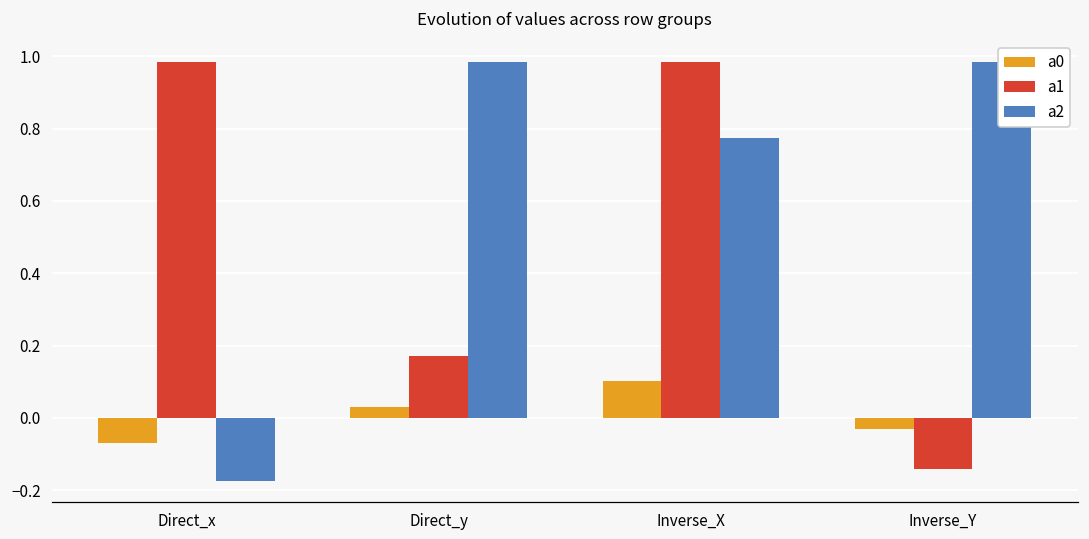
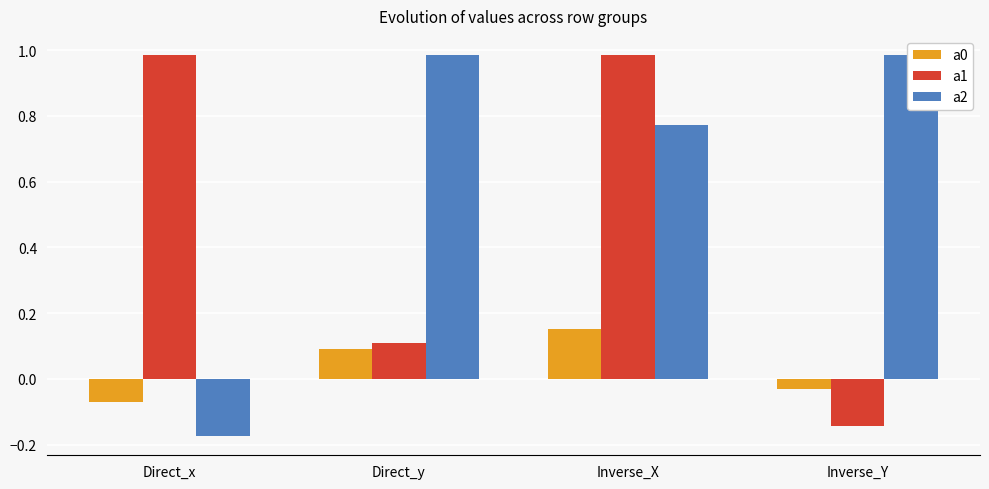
  {
    "a0": {
      "Direct_x": -0.07,
-     "Direct_y": 0.03,
-     "Inverse_X": 0.10,
+     "Direct_y": 0.09,
+     "Inverse_X": 0.15,
      "Inverse_Y": -0.03
    },
    "a1": {
      "Direct_x": 0.98,
-     "Direct_y": 0.17,
+     "Direct_y": 0.11,
      "Inverse_X": 0.98,
      "Inverse_Y": -0.14
    },
    "a2": {
      "Direct_x": -0.17,
      "Direct_y": 0.98,
      "Inverse_X": 0.77
    }
  }
